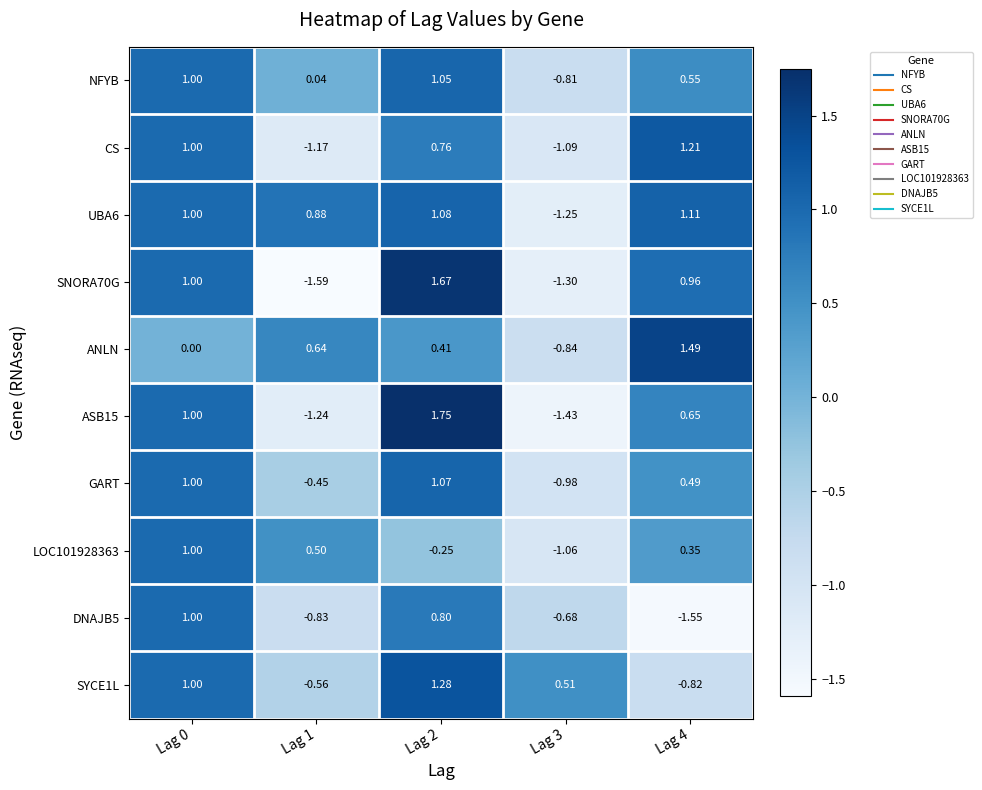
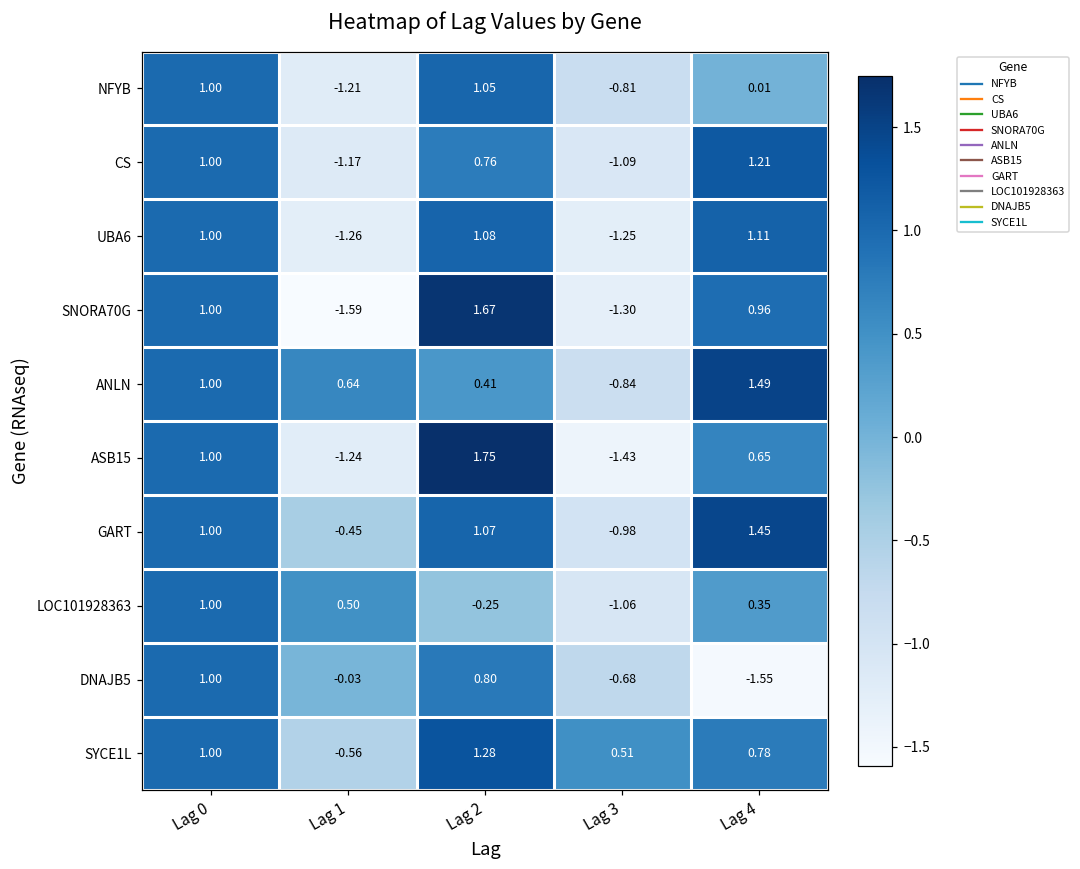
  {
    "NFYB": {
      "Lag 0": 1.00,
-     "Lag 1": 0.04,
+     "Lag 1": -1.21,
      "Lag 2": 1.05,
      "Lag 3": -0.81,
-     "Lag 4": 0.55
+     "Lag 4": 0.01
    },
    "CS": {
      "Lag 0": 1.00,
      "Lag 1": -1.17,
      "Lag 2": 0.76,
      "Lag 3": -1.09,
      "Lag 4": 1.21
    },
    "UBA6": {
      "Lag 0": 1.00,
-     "Lag 1": 0.88,
+     "Lag 1": -1.26,
      "Lag 2": 1.08,
      "Lag 3": -1.25,
      "Lag 4": 1.11
    },
    "SNORA70G": {
      "Lag 0": 1.00,
      "Lag 1": -1.59,
      "Lag 2": 1.67,
      "Lag 3": -1.30,
      "Lag 4": 0.96
    },
    "ANLN": {
-     "Lag 0": 0.00,
+     "Lag 0": 1.00,
      "Lag 1": 0.64,
      "Lag 2": 0.41,
      "Lag 3": -0.84,
      "Lag 4": 1.49
    },
    "ASB15": {
      "Lag 0": 1.00,
      "Lag 1": -1.24,
      "Lag 2": 1.75,
      "Lag 3": -1.43,
      "Lag 4": 0.65
    },
    "GART": {
      "Lag 0": 1.00,
      "Lag 1": -0.45,
      "Lag 2": 1.07,
      "Lag 3": -0.98,
-     "Lag 4": 0.49
+     "Lag 4": 1.45
    },
    "LOC101928363": {
      "Lag 0": 1.00,
      "Lag 1": 0.50,
      "Lag 2": -0.25,
      "Lag 3": -1.06,
      "Lag 4": 0.35
    },
    "DNAJB5": {
      "Lag 0": 1.00,
-     "Lag 1": -0.83,
+     "Lag 1": -0.03,
      "Lag 2": 0.80,
      "Lag 3": -0.68,
      "Lag 4": -1.55
    },
    "SYCE1L": {
      "Lag 0": 1.00,
      "Lag 1": -0.56,
      "Lag 2": 1.28,
      "Lag 3": 0.51,
-     "Lag 4": -0.82
+     "Lag 4": 0.78
    }
  }
